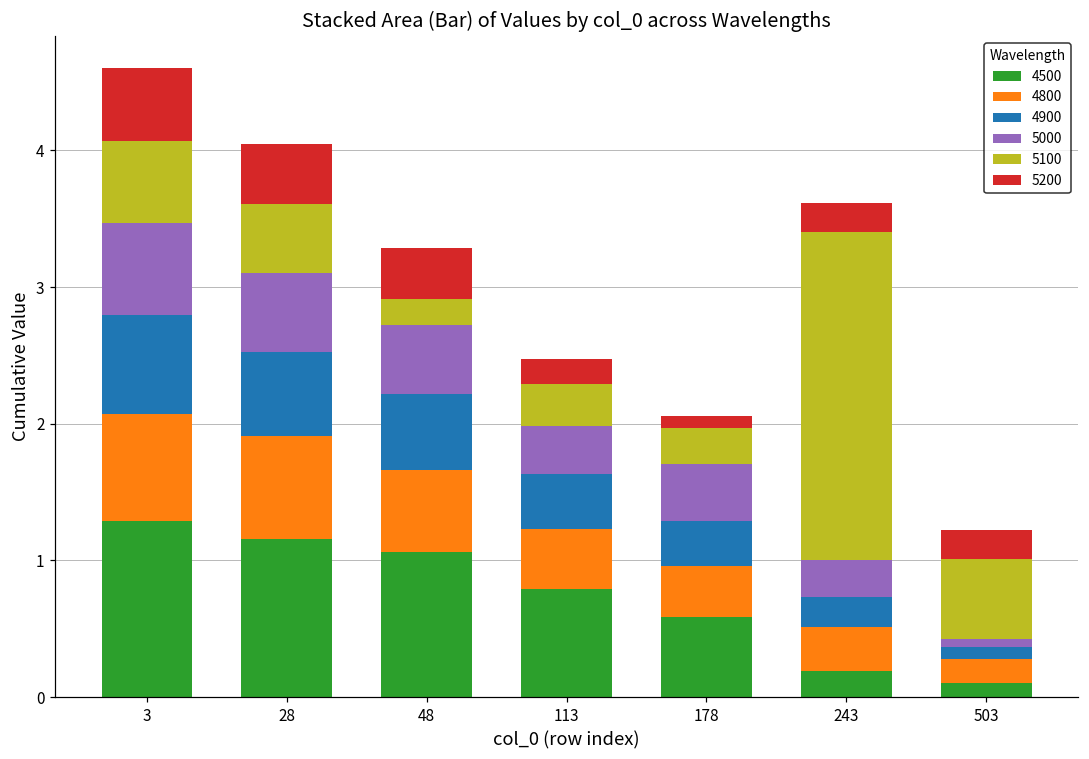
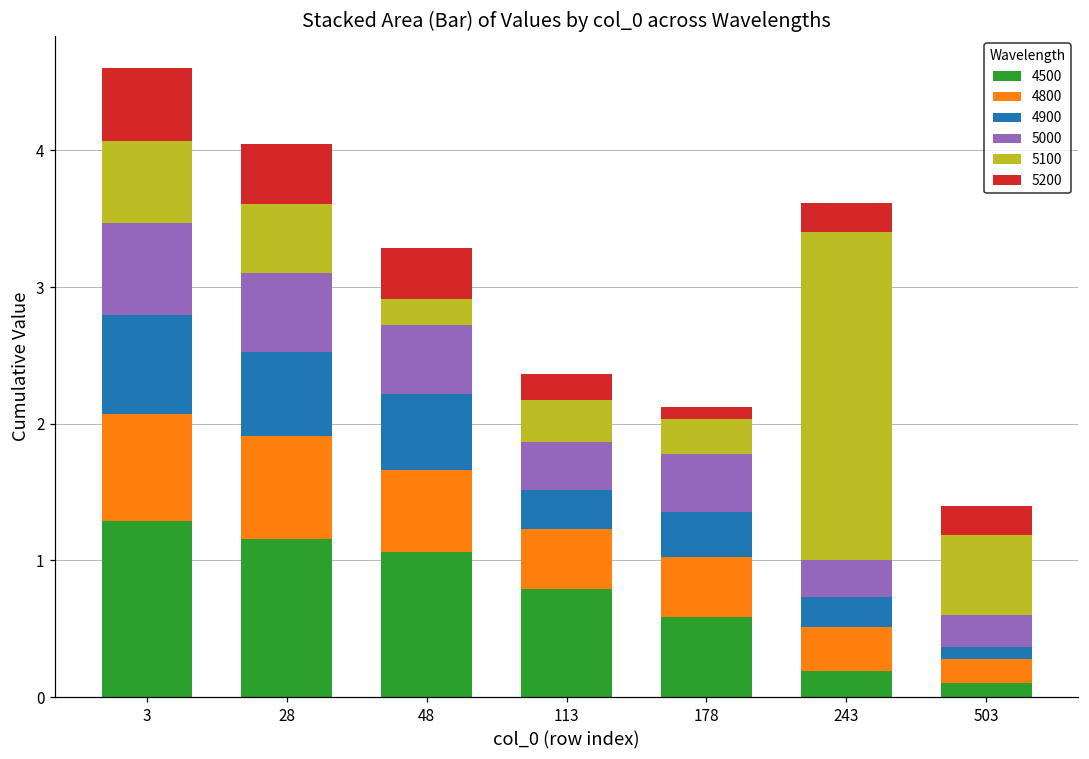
  {
    "4500": {
      "3": 1.29,
      "28": 1.16,
      "48": 1.06,
      "113": 0.79,
      "178": 0.59,
      "243": 0.19,
      "503": 0.10
    },
    "4800": {
      "3": 0.79,
      "28": 0.75,
      "48": 0.61,
      "113": 0.44,
-     "178": 0.37,
+     "178": 0.44,
      "243": 0.33,
      "503": 0.18
    },
    "4900": {
      "3": 0.72,
      "28": 0.62,
      "48": 0.55,
-     "113": 0.40,
+     "113": 0.28,
      "178": 0.33,
      "243": 0.22,
      "503": 0.09
    },
    "5000": {
      "3": 0.67,
      "28": 0.57,
      "48": 0.51,
      "113": 0.35,
      "178": 0.42,
      "243": 0.27,
-     "503": 0.06
+     "503": 0.23
    },
    "5100": {
      "3": 0.60,
      "28": 0.51,
      "48": 0.19,
      "113": 0.31,
      "178": 0.26,
      "243": 2.40,
      "503": 0.58
    },
    "5200": {
      "3": 0.54,
      "28": 0.44,
      "48": 0.38,
      "113": 0.19,
      "178": 0.09,
      "243": 0.21,
      "503": 0.22
    }
  }
